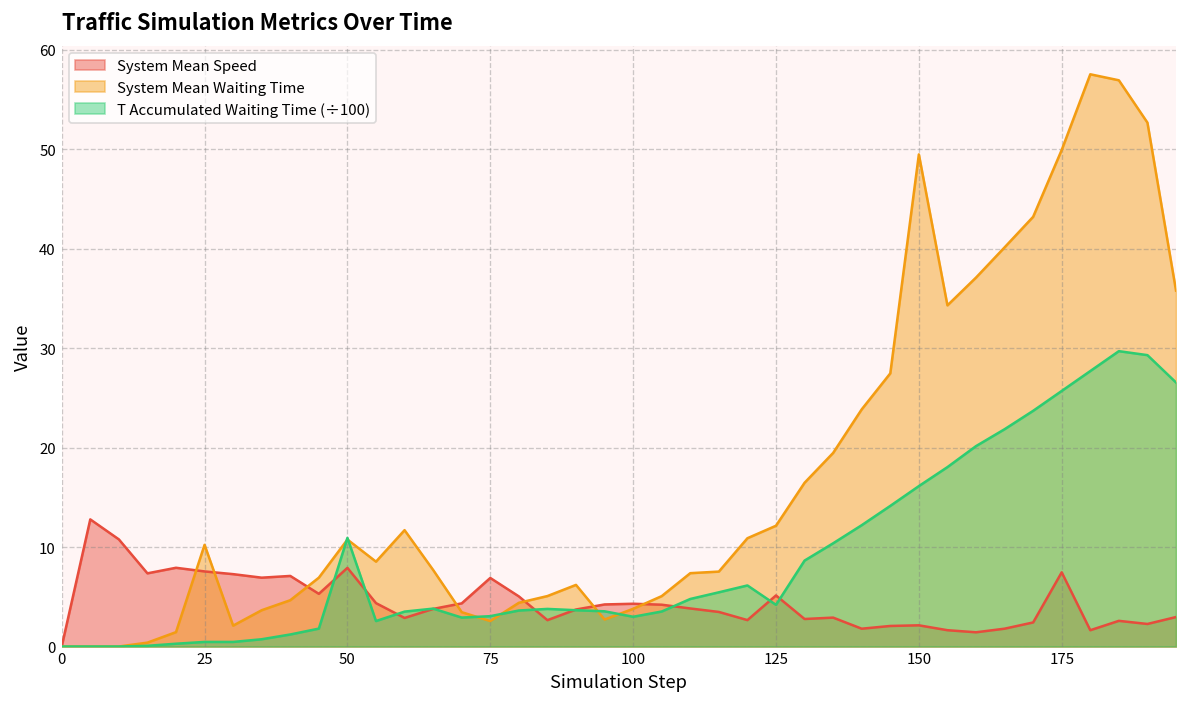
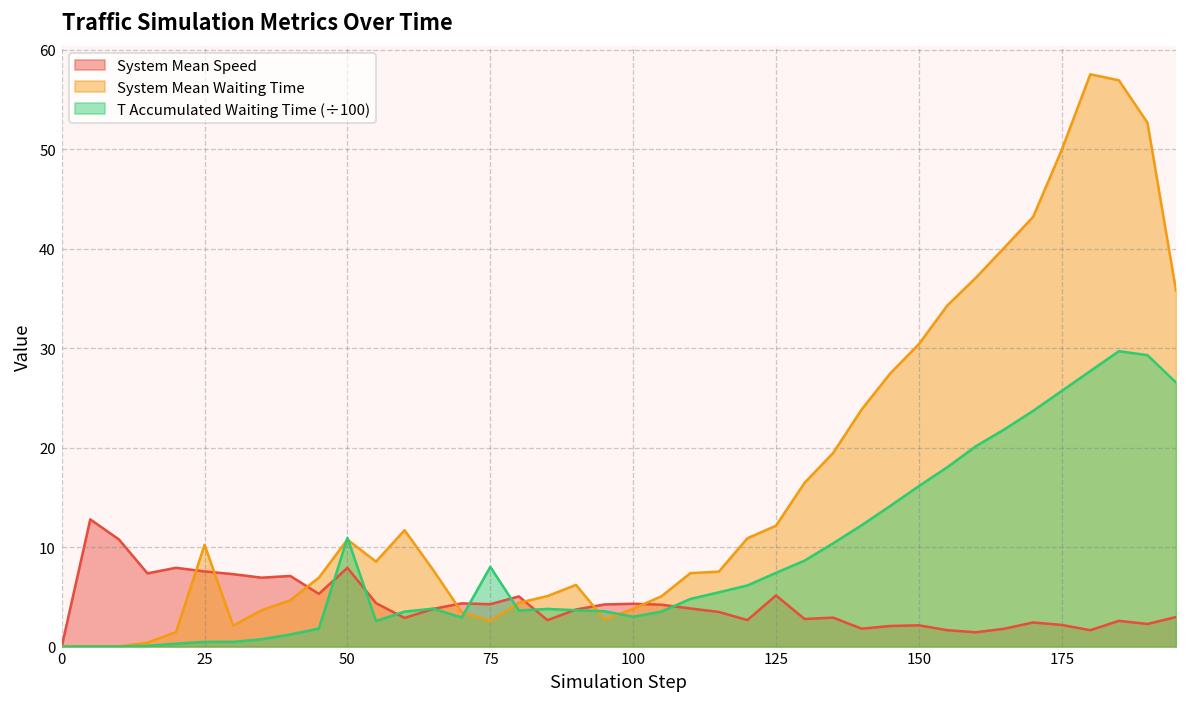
  {
    "System Mean Speed": {
      "25": 8,
      "50": 8,
-     "75": 7,
+     "75": 4,
      "100": 4,
      "125": 5,
      "150": 2,
-     "175": 7
+     "175": 2
    },
    "System Mean Waiting Time": {
      "25": 10,
      "75": 3,
      "100": 4,
      "125": 12,
-     "150": 49,
+     "150": 30,
      "175": 50
    },
    "T Accumulated Waiting Time (÷100)": {
      "25": 0,
-     "75": 3,
+     "75": 8,
      "100": 3,
-     "125": 4,
+     "125": 7,
      "150": 16,
      "175": 26
    }
  }
